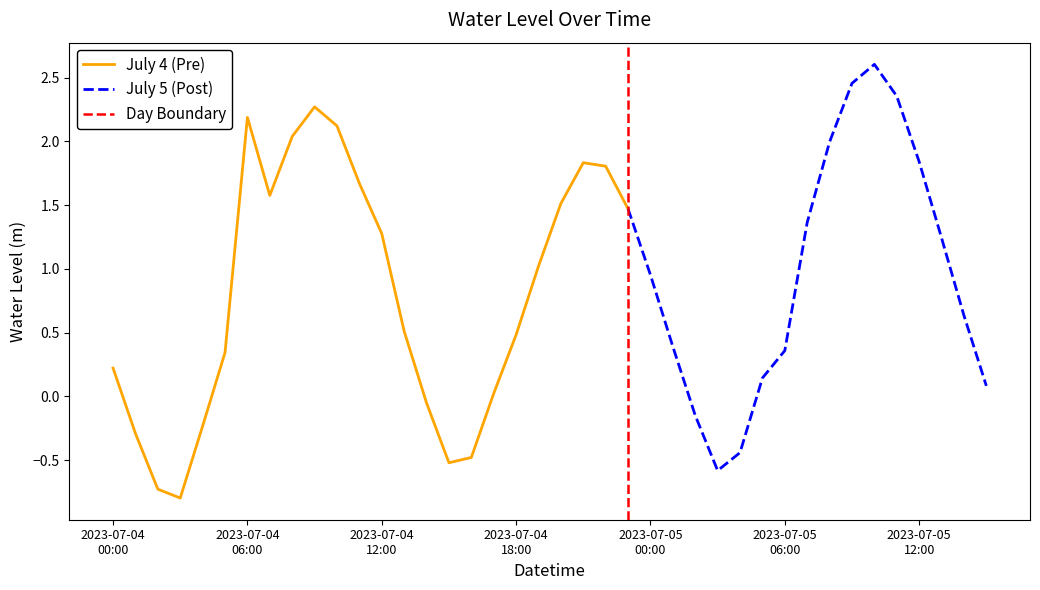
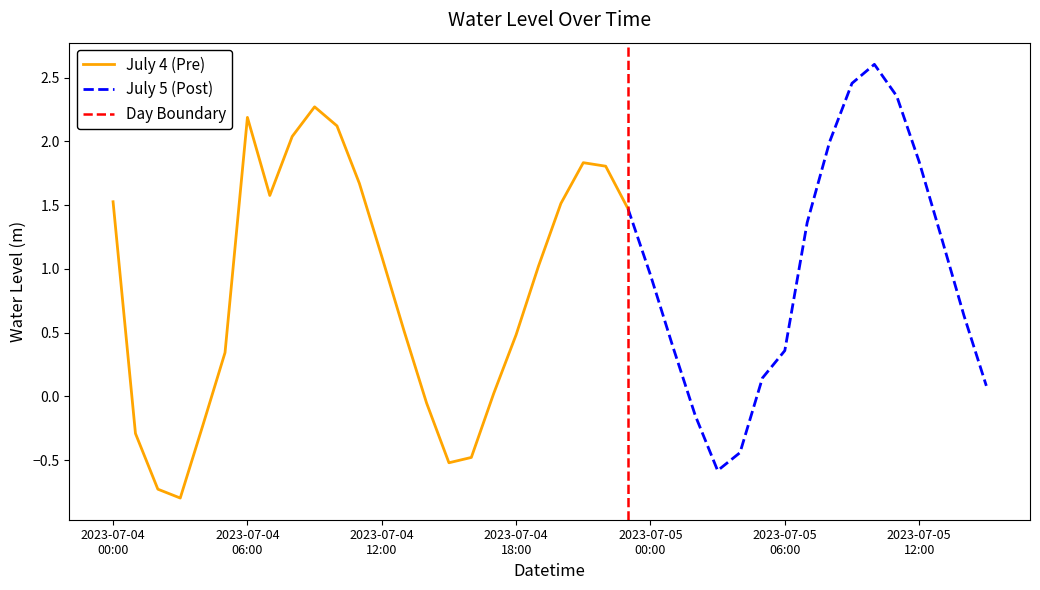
  {
    "July 4 (Pre)": {
-     "2023-07-04 00:00": 0.22,
+     "2023-07-04 00:00": 1.53,
      "2023-07-04 06:00": 2.19,
-     "2023-07-04 12:00": 1.28,
+     "2023-07-04 12:00": 1.10,
      "2023-07-04 18:00": 0.48
    },
    "July 5 (Post)": {
      "2023-07-05 00:00": 0.95,
      "2023-07-05 06:00": 0.36,
      "2023-07-05 12:00": 1.84
    }
  }
